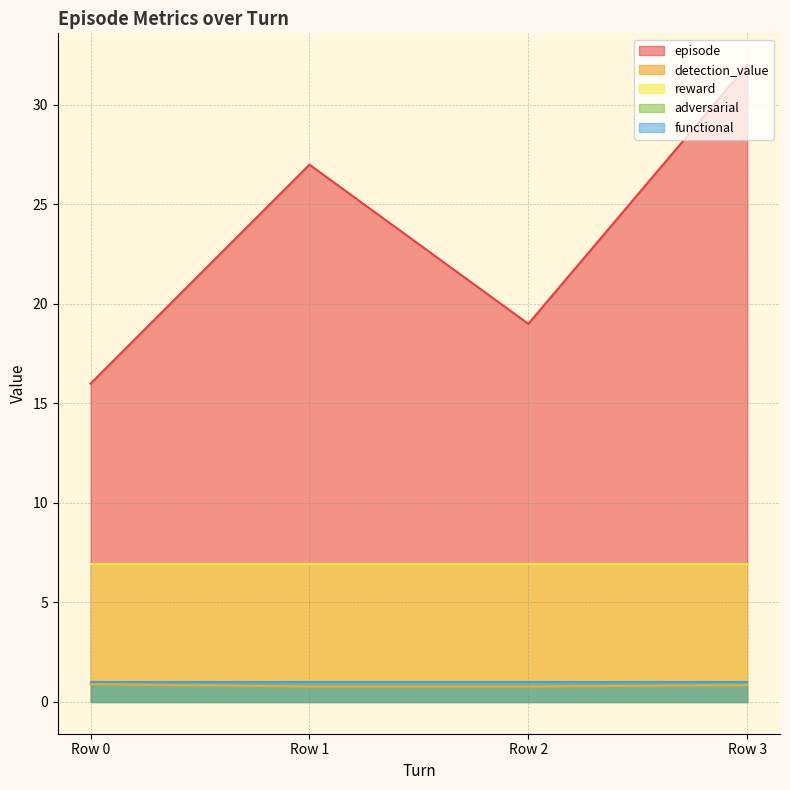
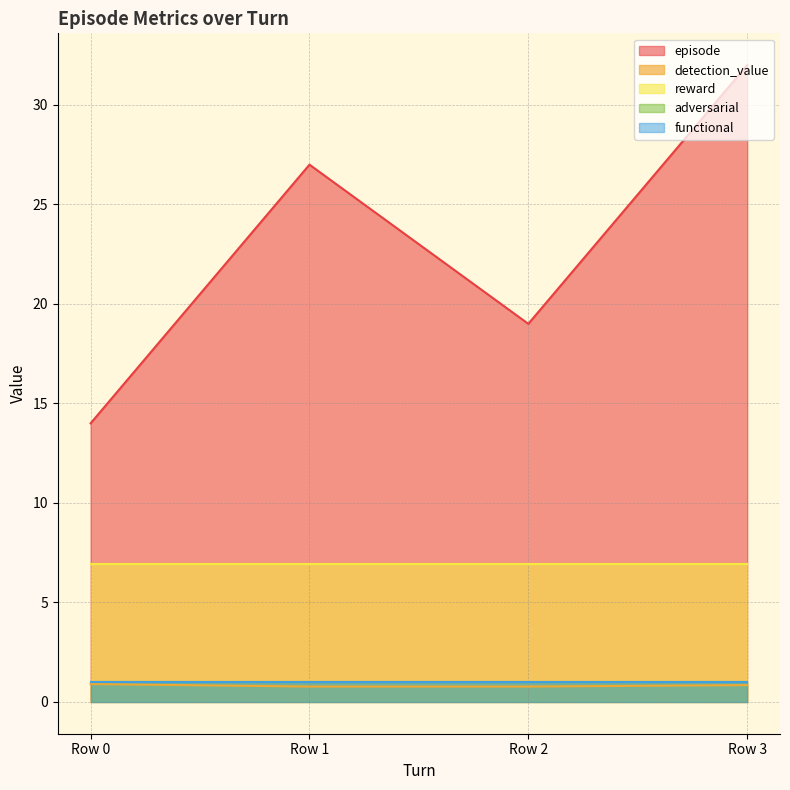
  {
    "episode": {
-     "Row 0": 16,
+     "Row 0": 14,
      "Row 1": 27,
      "Row 2": 19
    },
    "detection_value": {
      "Row 1": 0.8,
      "Row 2": 0.8,
      "Row 3": 0.8
    },
    "reward": {
      "Row 0": 7,
      "Row 1": 7,
      "Row 2": 7,
      "Row 3": 7
    },
    "functional": {
      "Row 1": 1,
      "Row 2": 1,
      "Row 3": 1
    }
  }
